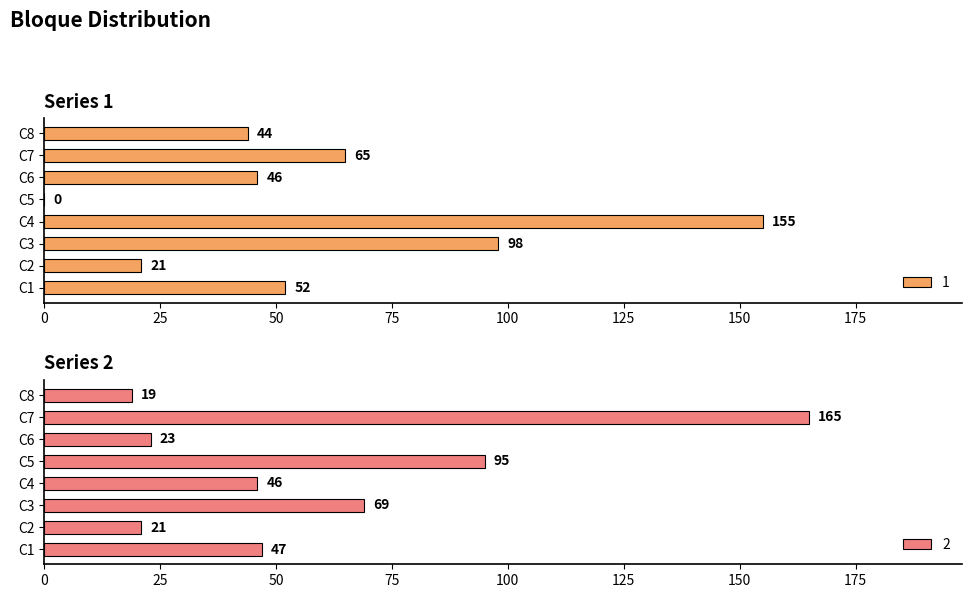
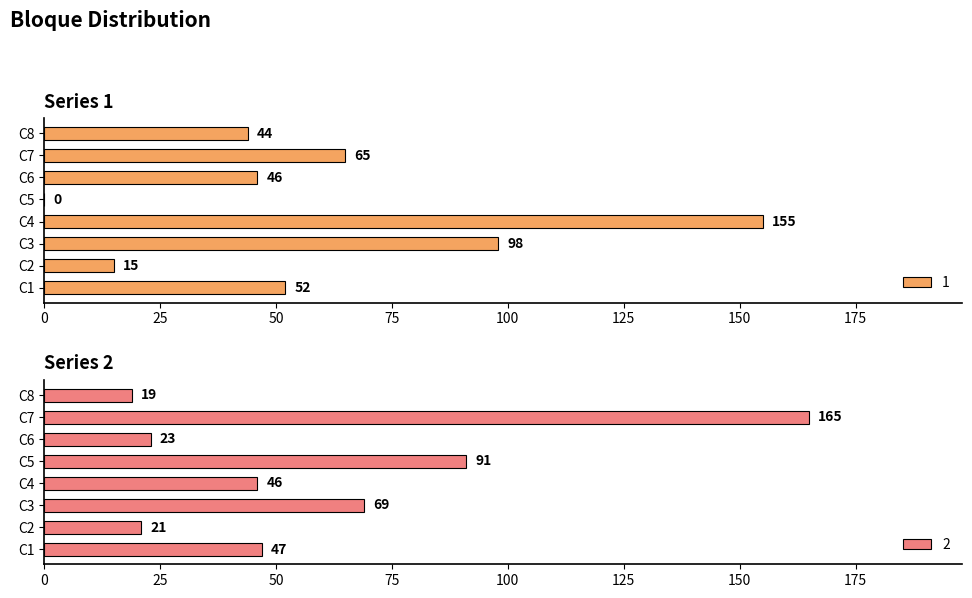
  {
    "Series 1": {
      "C8": 44,
      "C7": 65,
      "C6": 46,
      "C5": 0,
      "C4": 155,
      "C3": 98,
-     "C2": 21,
+     "C2": 15,
      "C1": 52
    },
    "Series 2": {
      "C8": 19,
      "C7": 165,
      "C6": 23,
-     "C5": 95,
+     "C5": 91,
      "C4": 46,
      "C3": 69,
      "C2": 21,
      "C1": 47
    }
  }
